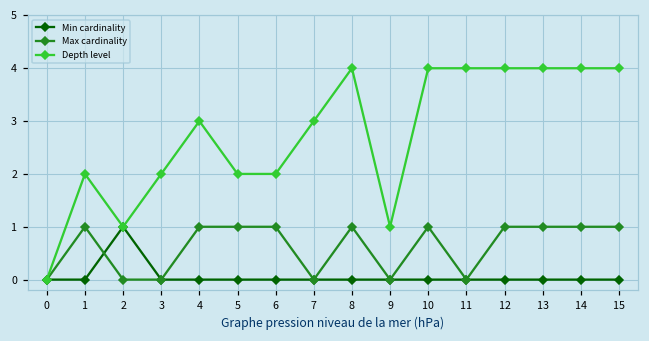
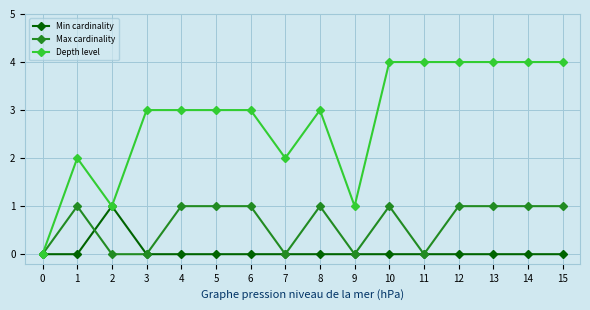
  {
    "Min cardinality": {
      "1": 0,
      "4": 0,
      "5": 0,
      "6": 0,
      "8": 0,
      "10": 0,
      "12": 0,
      "13": 0,
      "14": 0,
      "15": 0
    },
    "Max cardinality": {
      "1": 1,
      "2": 0,
      "4": 1,
      "5": 1,
      "6": 1,
      "8": 1,
      "10": 1,
      "12": 1,
      "13": 1,
      "14": 1,
      "15": 1
    },
    "Depth level": {
      "1": 2,
-     "3": 2,
+     "3": 3,
      "4": 3,
-     "5": 2,
-     "6": 2,
-     "7": 3,
-     "8": 4,
+     "5": 3,
+     "6": 3,
+     "7": 2,
+     "8": 3,
      "9": 1,
      "10": 4,
      "11": 4,
      "12": 4,
      "13": 4,
      "14": 4,
      "15": 4
    }
  }
